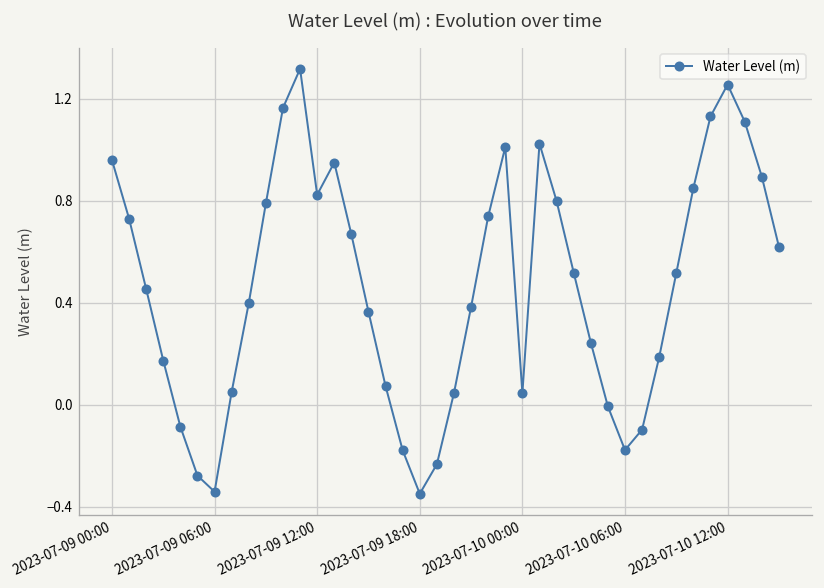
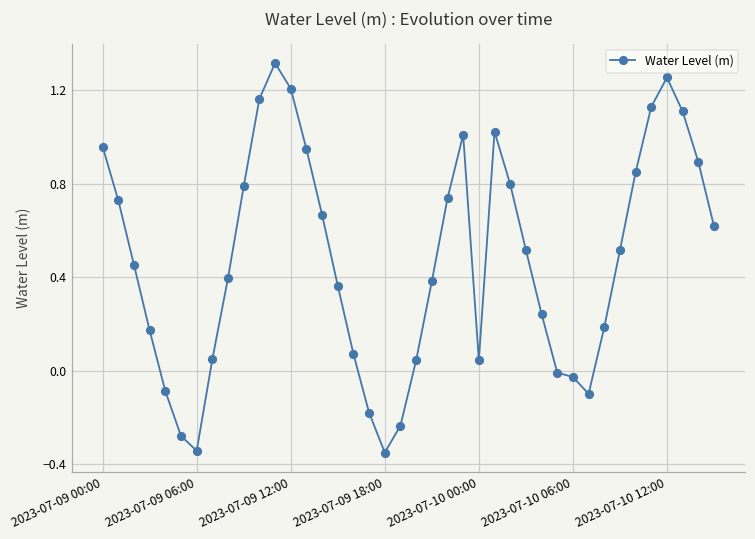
  {
    "2023-07-09 00:00": 0.96,
    "2023-07-09 06:00": -0.34,
-   "2023-07-09 12:00": 0.82,
+   "2023-07-09 12:00": 1.21,
    "2023-07-09 18:00": -0.35,
    "2023-07-10 00:00": 0.05,
-   "2023-07-10 06:00": -0.18,
+   "2023-07-10 06:00": -0.03,
    "2023-07-10 12:00": 1.26
  }
